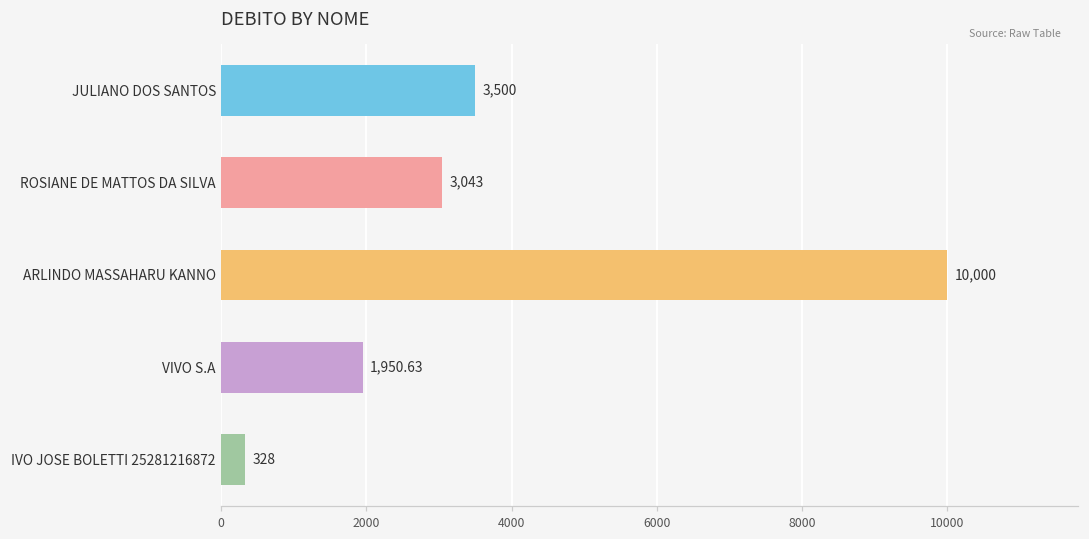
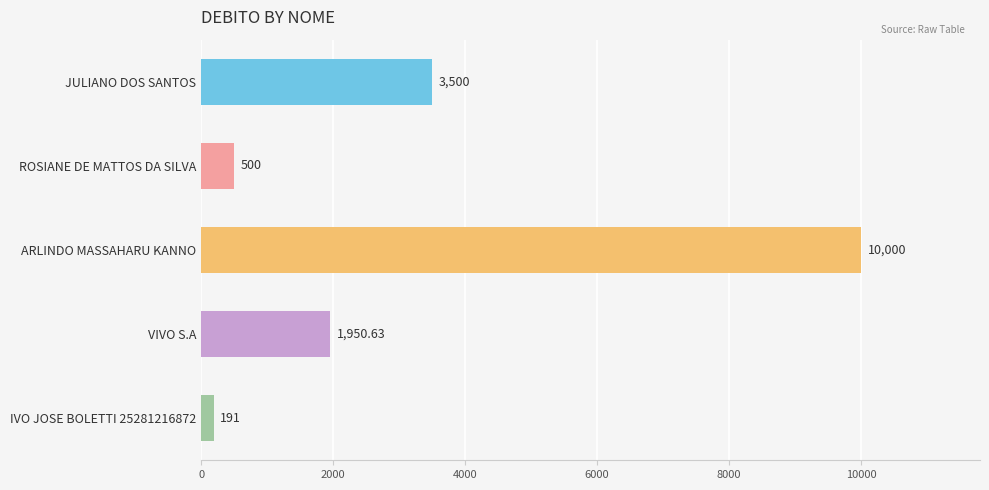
  {
    "JULIANO DOS SANTOS": "3,500",
-   "ROSIANE DE MATTOS DA SILVA": "3,043",
+   "ROSIANE DE MATTOS DA SILVA": "500",
    "ARLINDO MASSAHARU KANNO": "10,000",
    "VIVO S.A": "1,950.63",
-   "IVO JOSE BOLETTI 25281216872": "328"
+   "IVO JOSE BOLETTI 25281216872": "191"
  }
